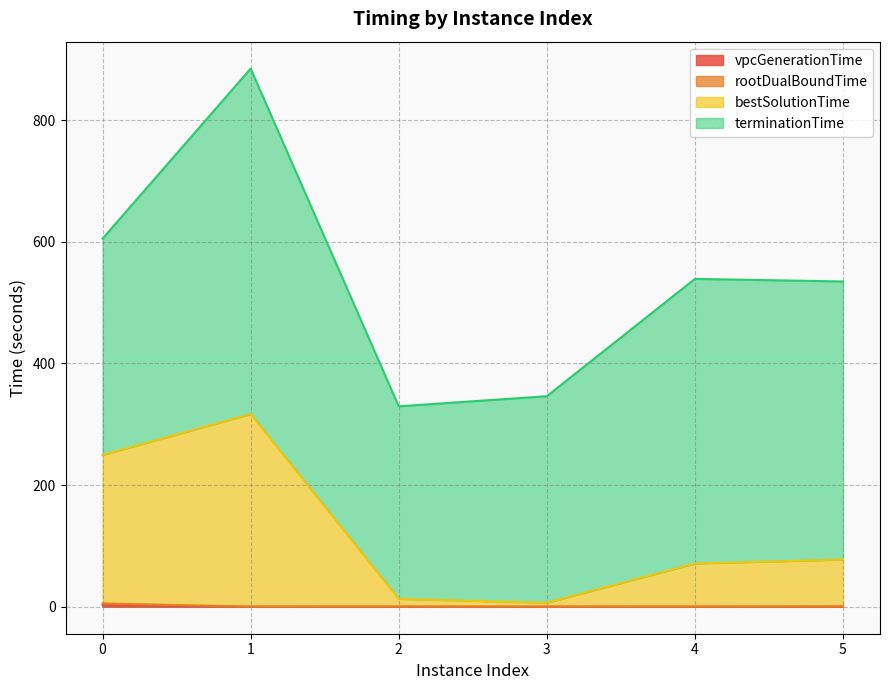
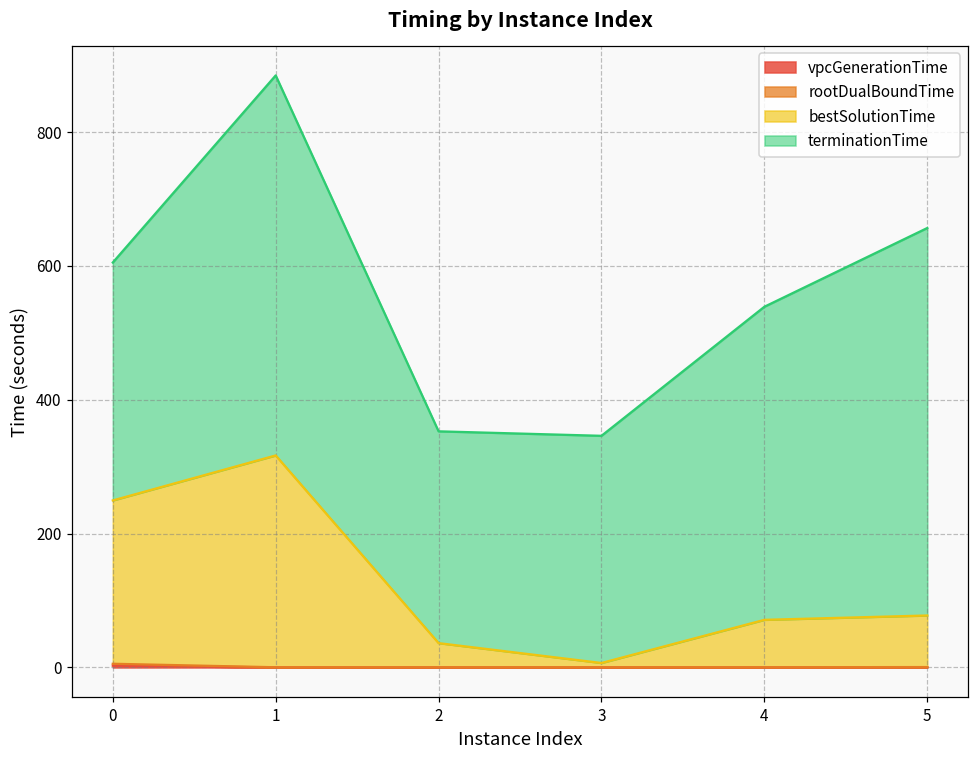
  {
    "bestSolutionTime": {
      "0": 240,
      "1": 320,
-     "2": 10,
+     "2": 40,
      "3": 10,
      "4": 70,
      "5": 80
    },
    "terminationTime": {
      "0": 360,
      "1": 570,
      "2": 320,
      "3": 340,
      "4": 470,
-     "5": 460
+     "5": 580
    }
  }
